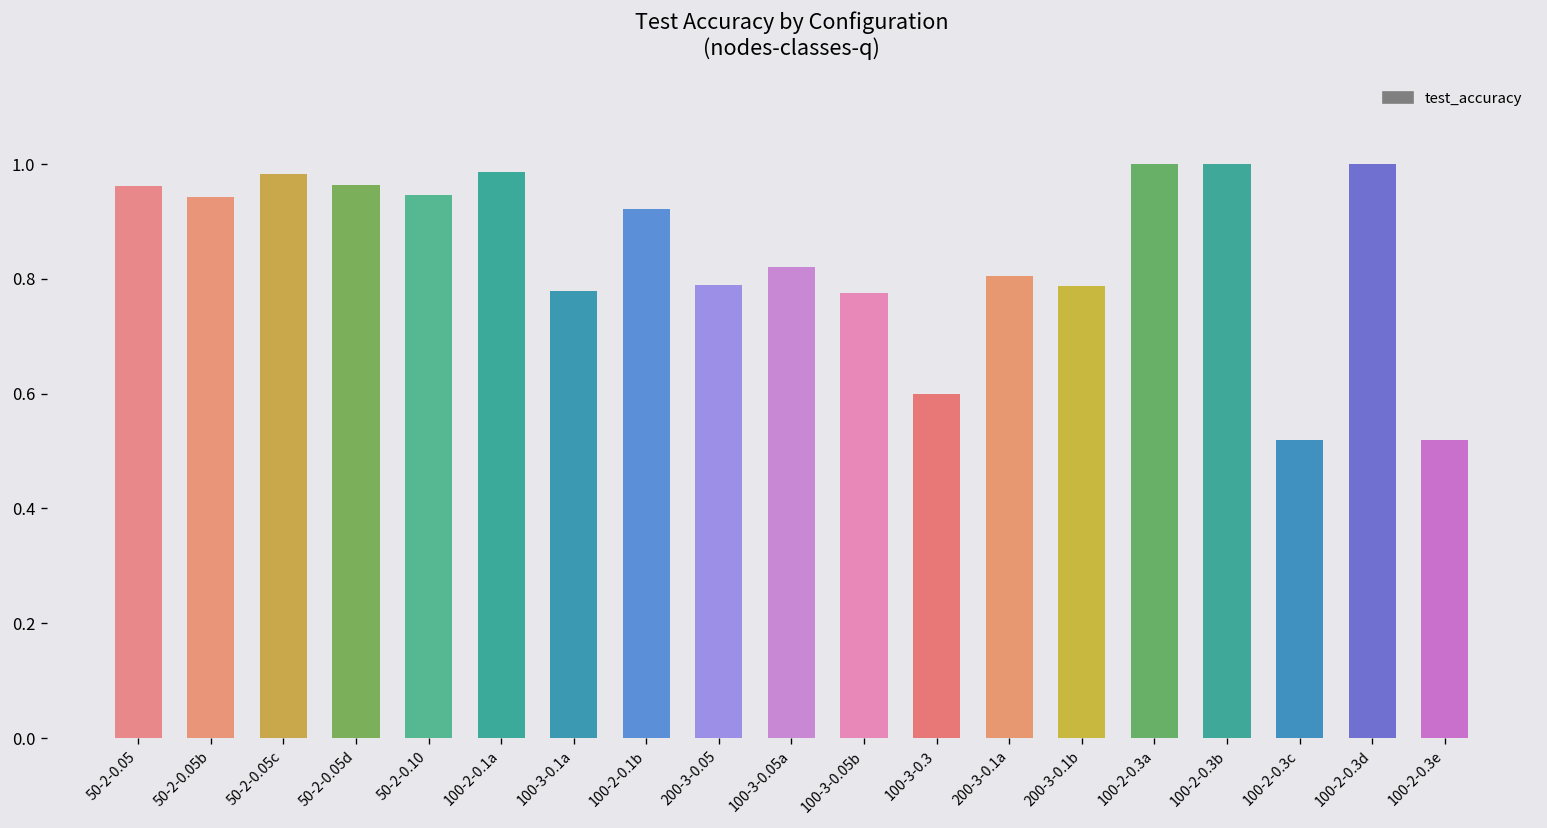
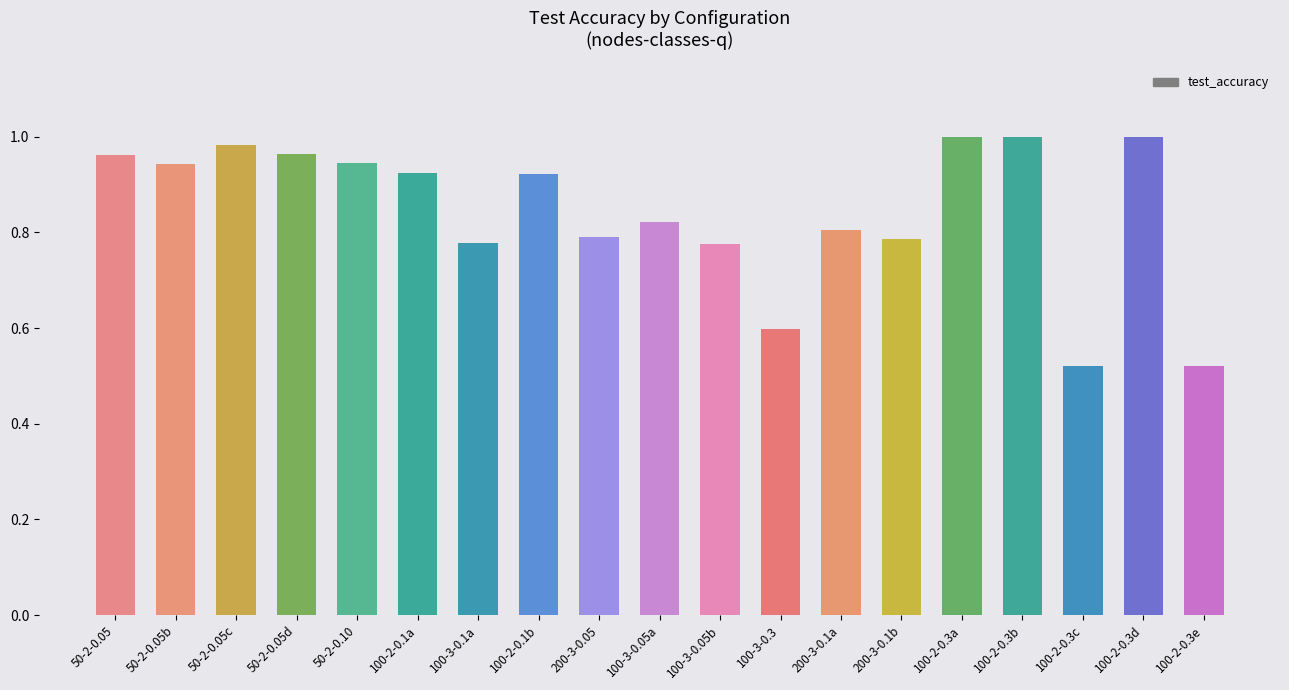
  {
    "50-2-0.05": 0.96,
    "50-2-0.05b": 0.94,
    "50-2-0.05c": 0.98,
    "50-2-0.05d": 0.96,
    "50-2-0.10": 0.95,
-   "100-2-0.1a": 0.99,
+   "100-2-0.1a": 0.92,
    "100-3-0.1a": 0.78,
    "100-2-0.1b": 0.92,
    "200-3-0.05": 0.79,
    "100-3-0.05a": 0.82,
    "100-3-0.05b": 0.78,
    "100-3-0.3": 0.60,
    "200-3-0.1a": 0.81,
    "200-3-0.1b": 0.79,
    "100-2-0.3a": 1.00,
    "100-2-0.3b": 1.00,
    "100-2-0.3c": 0.52,
    "100-2-0.3d": 1.00,
    "100-2-0.3e": 0.52
  }
